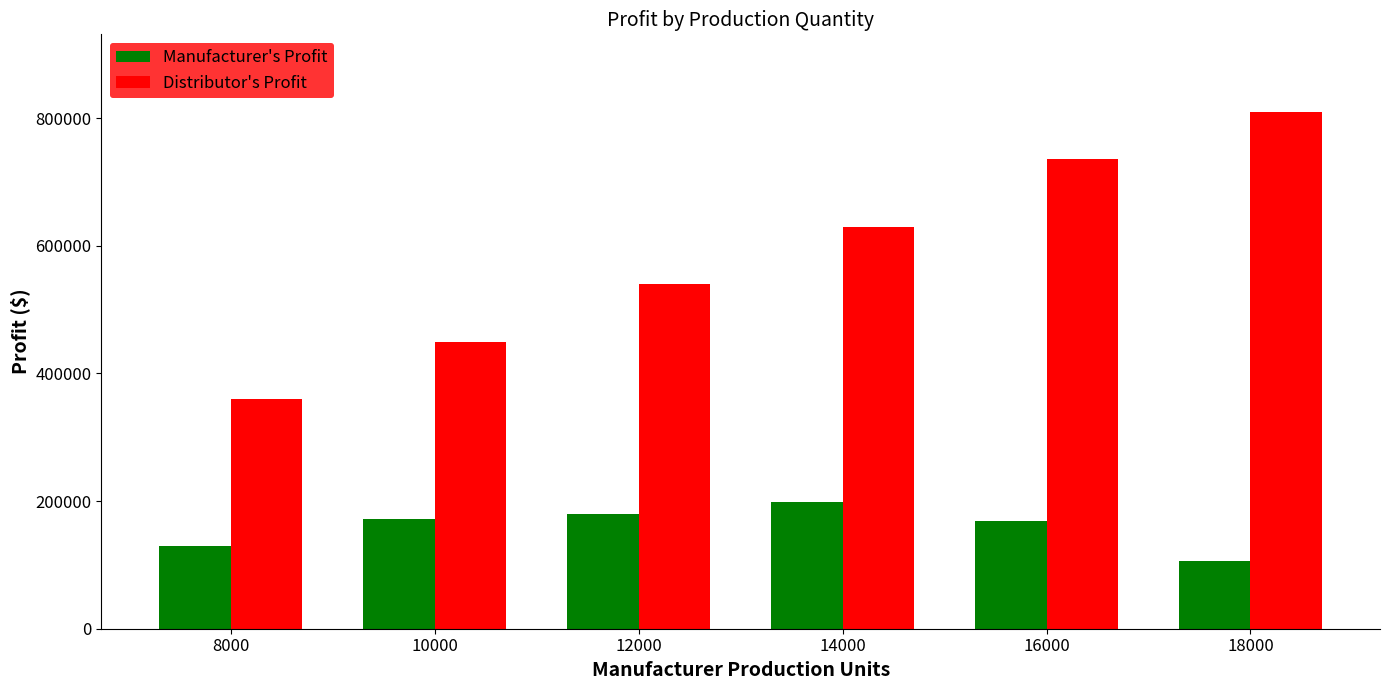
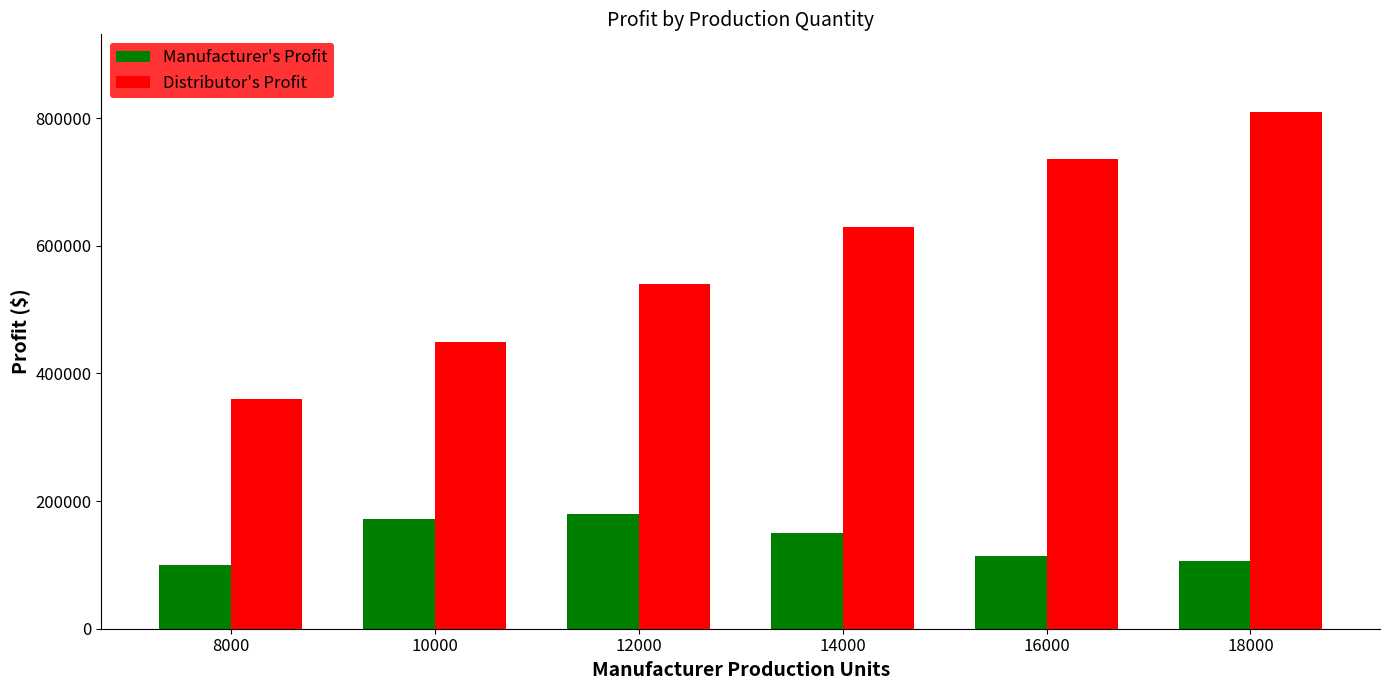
  {
    "Manufacturer's Profit": {
-     "8000": 130000,
+     "8000": 100000,
      "10000": 170000,
      "12000": 180000,
-     "14000": 200000,
-     "16000": 170000,
+     "14000": 150000,
+     "16000": 110000,
      "18000": 110000
    },
    "Distributor's Profit": {
      "8000": 360000,
      "10000": 450000,
      "12000": 540000,
      "14000": 630000,
      "16000": 740000,
      "18000": 810000
    }
  }
